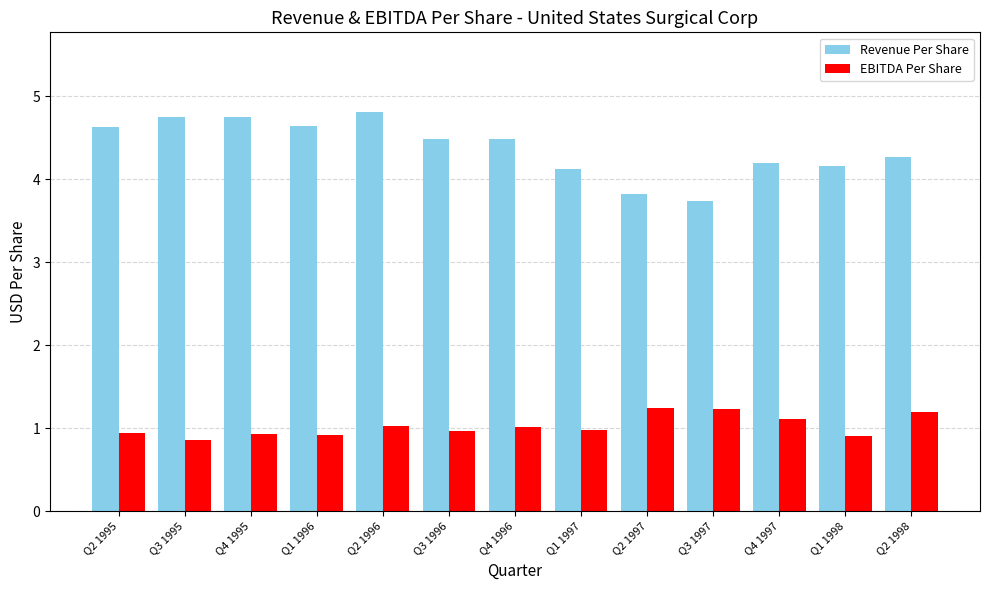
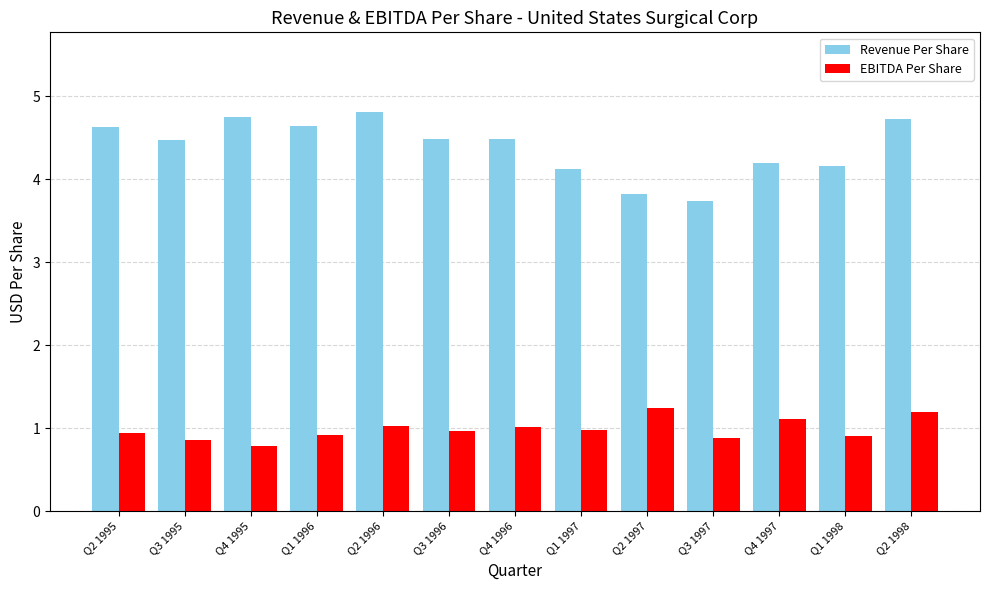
  {
    "Revenue Per Share": {
      "Q2 1995": 4.6,
-     "Q3 1995": 4.8,
+     "Q3 1995": 4.5,
      "Q4 1995": 4.8,
      "Q1 1996": 4.6,
      "Q2 1996": 4.8,
      "Q3 1996": 4.5,
      "Q4 1996": 4.5,
      "Q1 1997": 4.1,
      "Q2 1997": 3.8,
      "Q3 1997": 3.7,
      "Q4 1997": 4.2,
      "Q1 1998": 4.2,
-     "Q2 1998": 4.3
+     "Q2 1998": 4.7
    },
    "EBITDA Per Share": {
      "Q2 1995": 0.9,
      "Q3 1995": 0.9,
-     "Q4 1995": 0.9,
+     "Q4 1995": 0.8,
      "Q1 1996": 0.9,
      "Q2 1996": 1.0,
      "Q3 1996": 1.0,
      "Q4 1996": 1.0,
      "Q1 1997": 1.0,
      "Q2 1997": 1.2,
-     "Q3 1997": 1.2,
+     "Q3 1997": 0.9,
      "Q4 1997": 1.1,
      "Q1 1998": 0.9,
      "Q2 1998": 1.2
    }
  }
